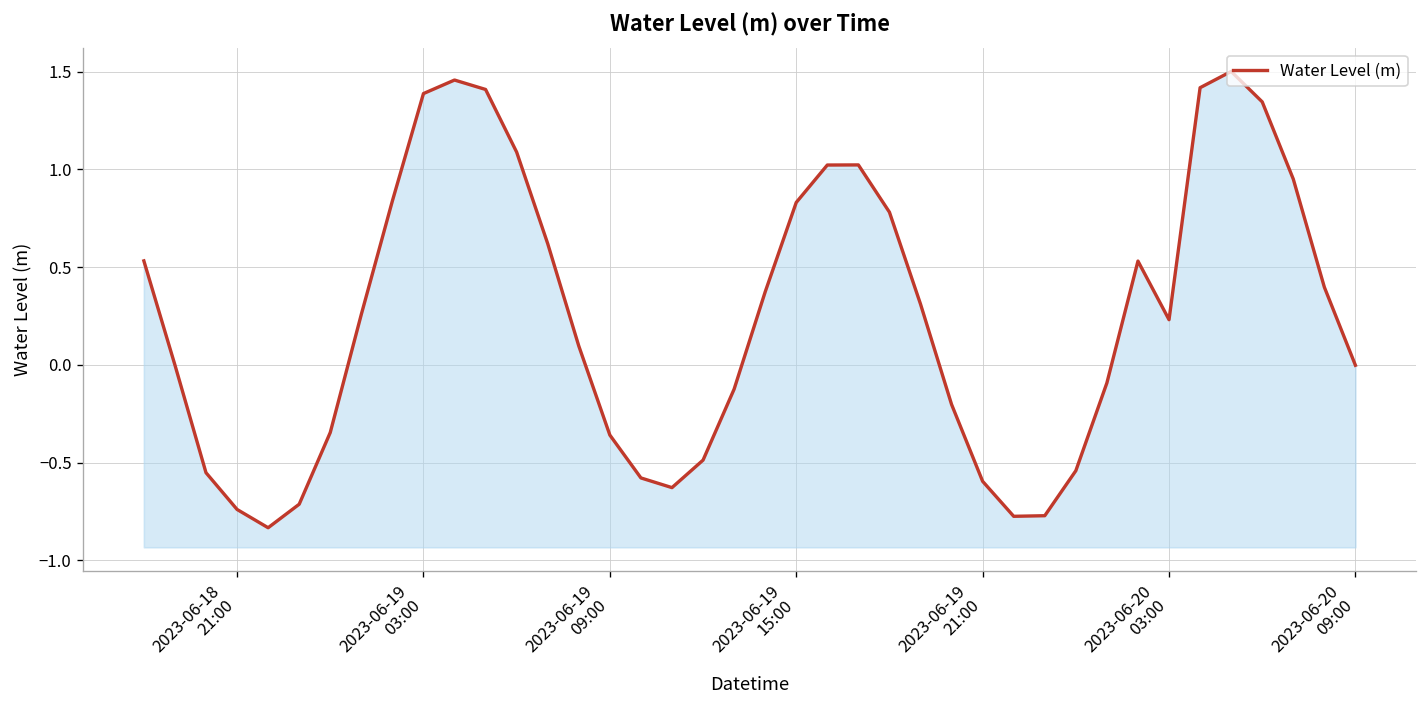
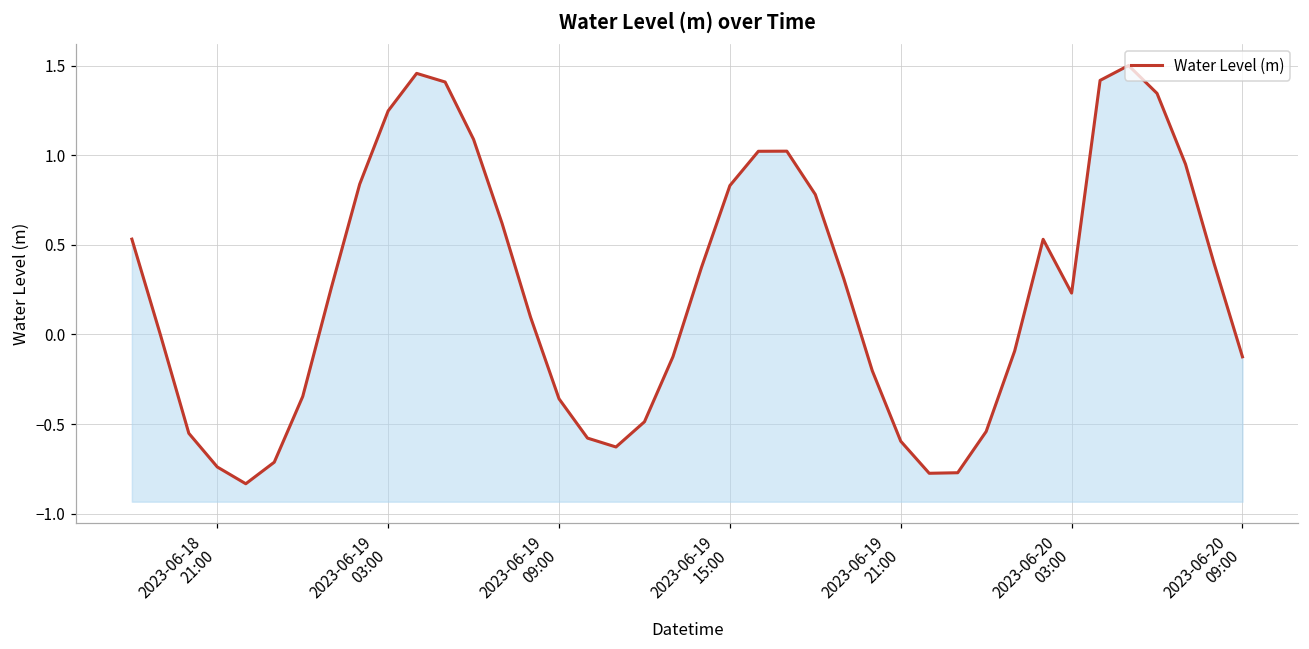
  {
    "2023-06-18 21:00": -0.74,
-   "2023-06-19 03:00": 1.39,
+   "2023-06-19 03:00": 1.25,
    "2023-06-19 09:00": -0.36,
    "2023-06-19 15:00": 0.83,
    "2023-06-19 21:00": -0.60,
    "2023-06-20 03:00": 0.23,
-   "2023-06-20 09:00": 0.00
+   "2023-06-20 09:00": -0.12
  }
